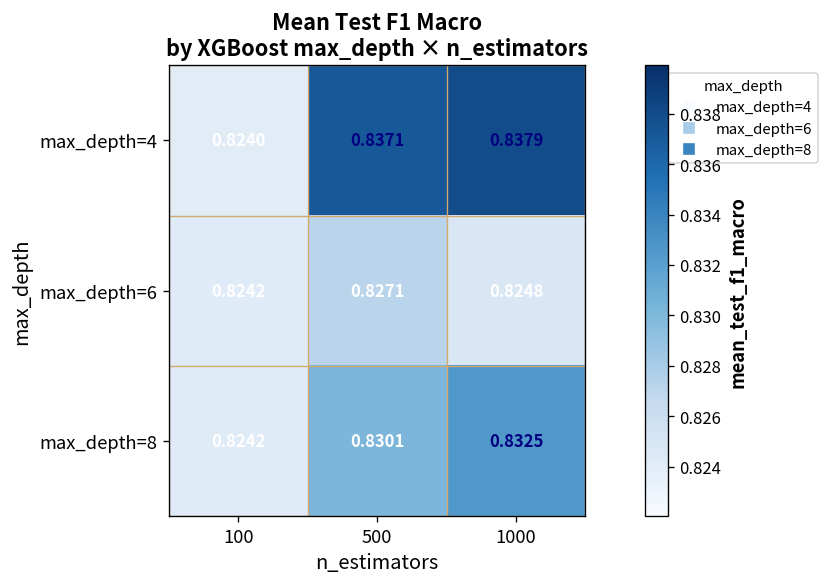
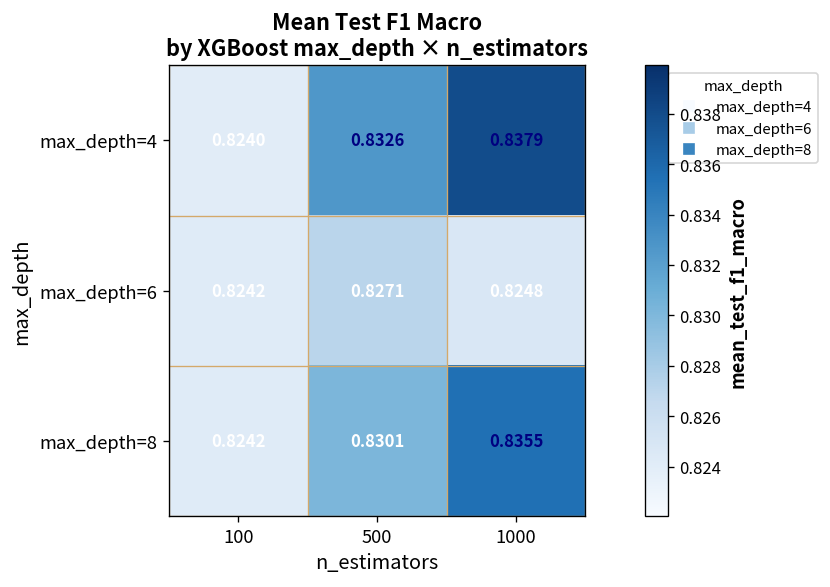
  {
    "max_depth=4": {
-     "500": 0.8371,
+     "500": 0.8326,
      "1000": 0.8379
    },
    "max_depth=6": {
      "500": 0.8271
    },
    "max_depth=8": {
      "500": 0.8301,
-     "1000": 0.8325
+     "1000": 0.8355
    }
  }
